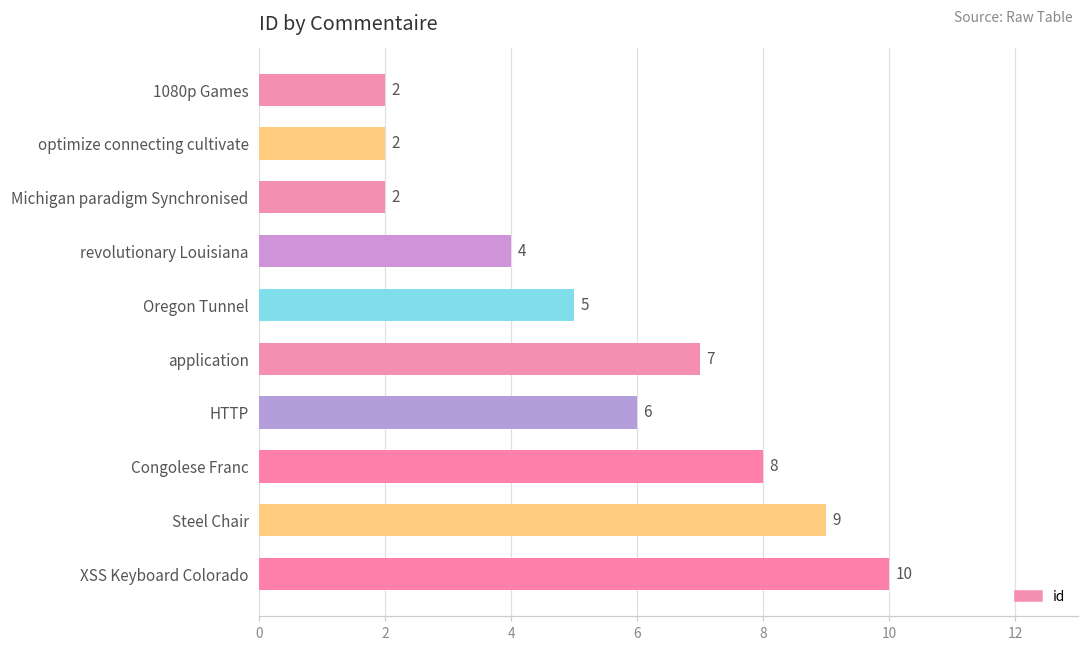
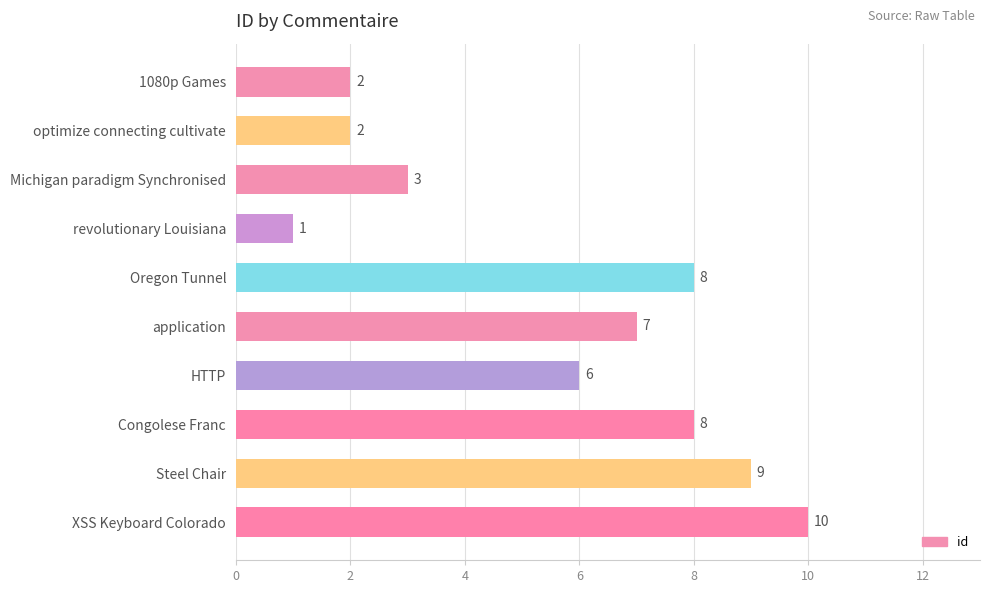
  {
    "1080p Games": 2,
    "optimize connecting cultivate": 2,
-   "Michigan paradigm Synchronised": 2,
-   "revolutionary Louisiana": 4,
-   "Oregon Tunnel": 5,
+   "Michigan paradigm Synchronised": 3,
+   "revolutionary Louisiana": 1,
+   "Oregon Tunnel": 8,
    "application": 7,
    "HTTP": 6,
    "Congolese Franc": 8,
    "Steel Chair": 9,
    "XSS Keyboard Colorado": 10
  }
